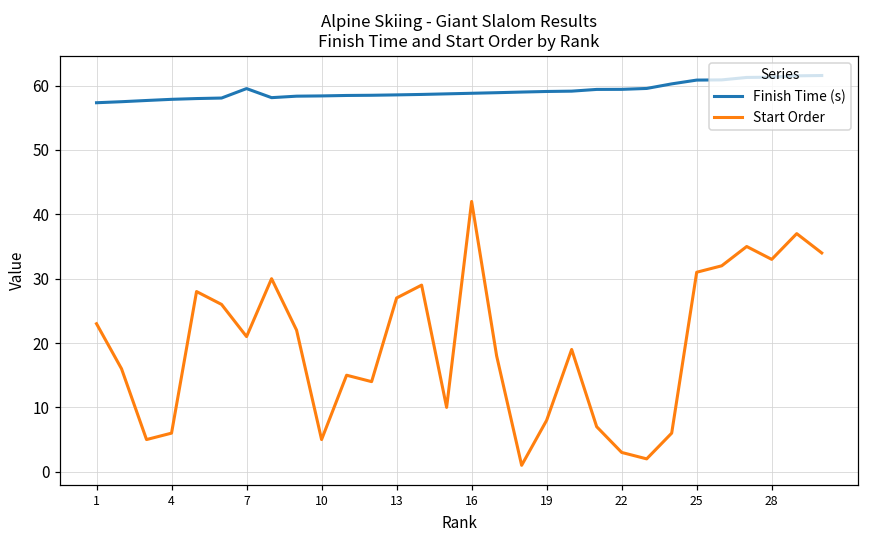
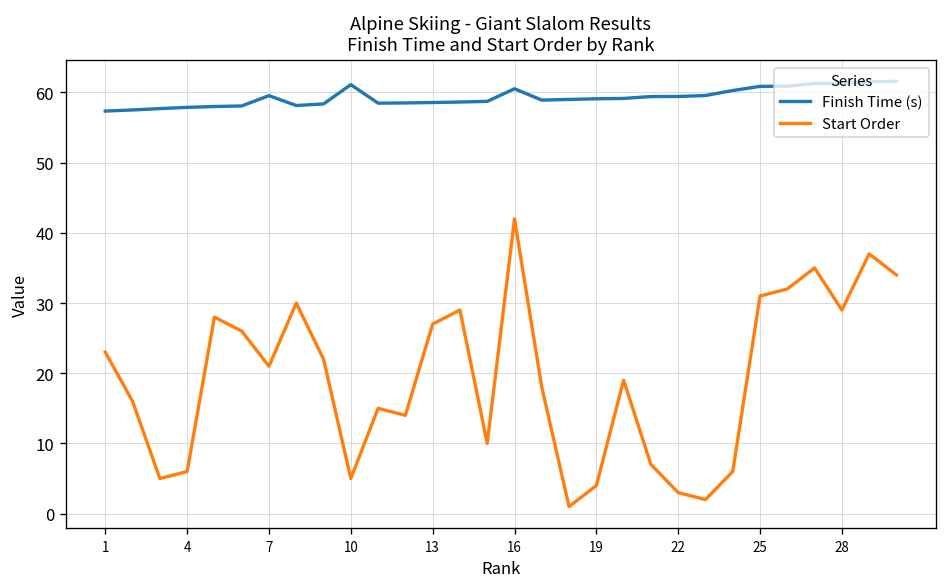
  {
    "Finish Time (s)": {
      "1": 57,
      "4": 58,
      "7": 60,
-     "10": 58,
+     "10": 61,
      "13": 59,
-     "16": 59,
+     "16": 61,
      "19": 59,
      "22": 59,
      "25": 61
    },
    "Start Order": {
      "1": 23,
      "4": 6,
      "7": 21,
      "10": 5,
      "13": 27,
      "16": 42,
-     "19": 8,
+     "19": 4,
      "22": 3,
      "25": 31,
-     "28": 33
+     "28": 29
    }
  }
